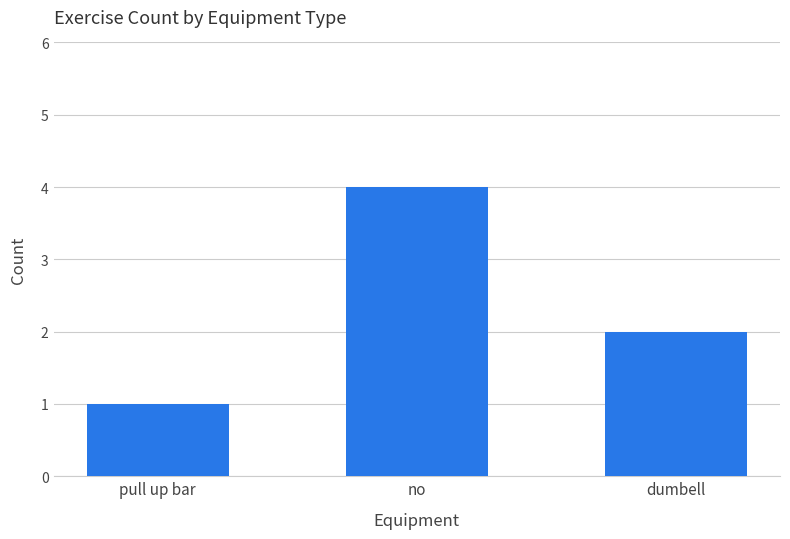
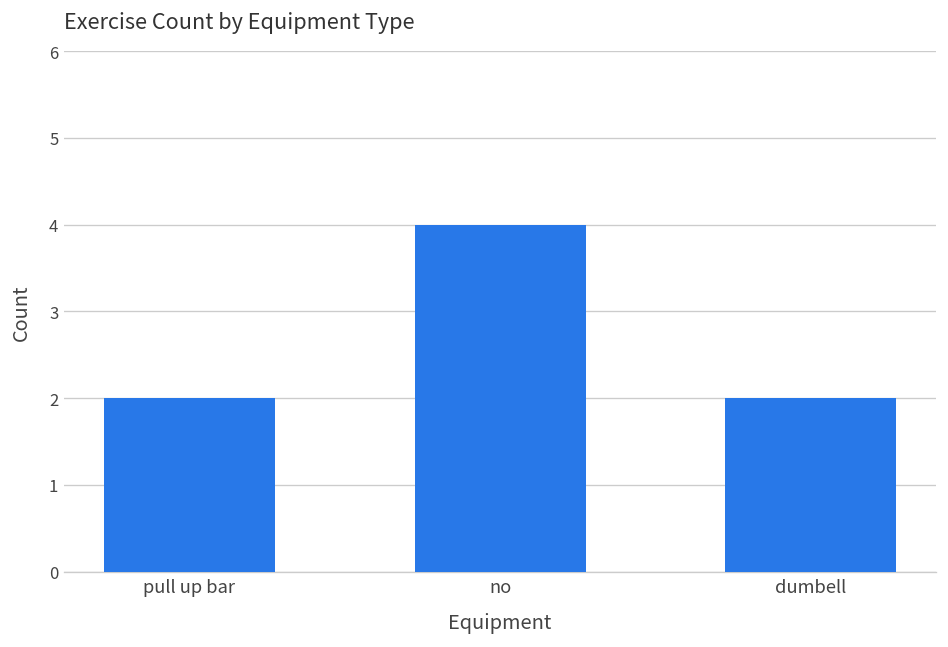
  {
-   "pull up bar": 1,
+   "pull up bar": 2,
    "no": 4,
    "dumbell": 2
  }
